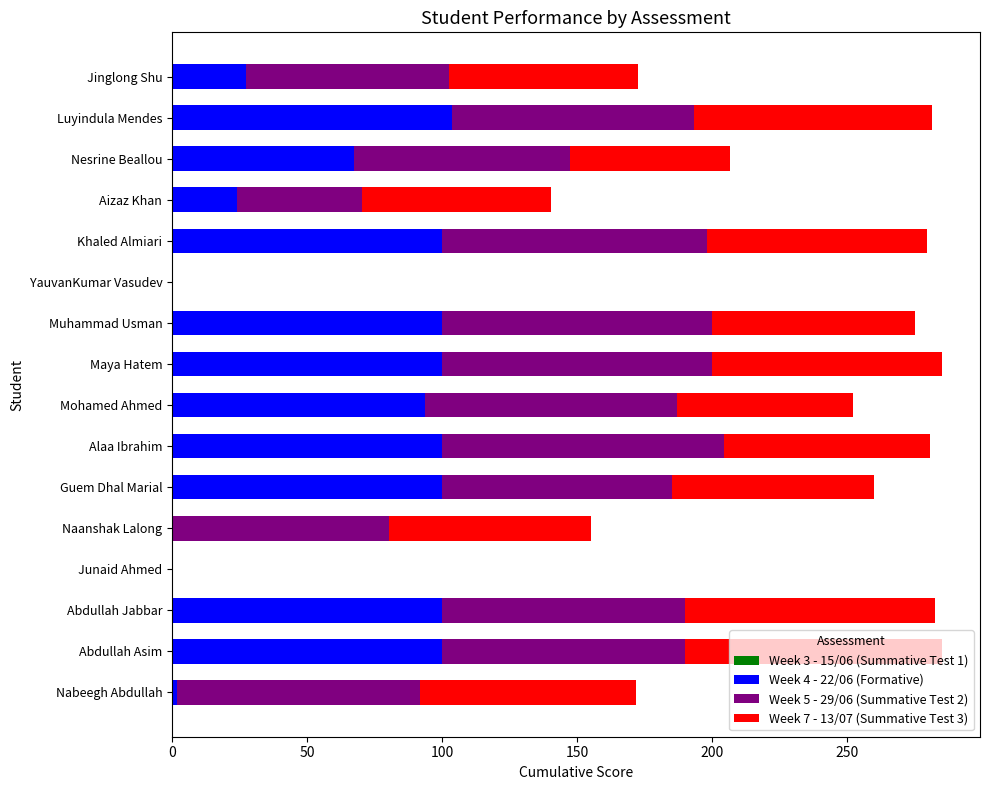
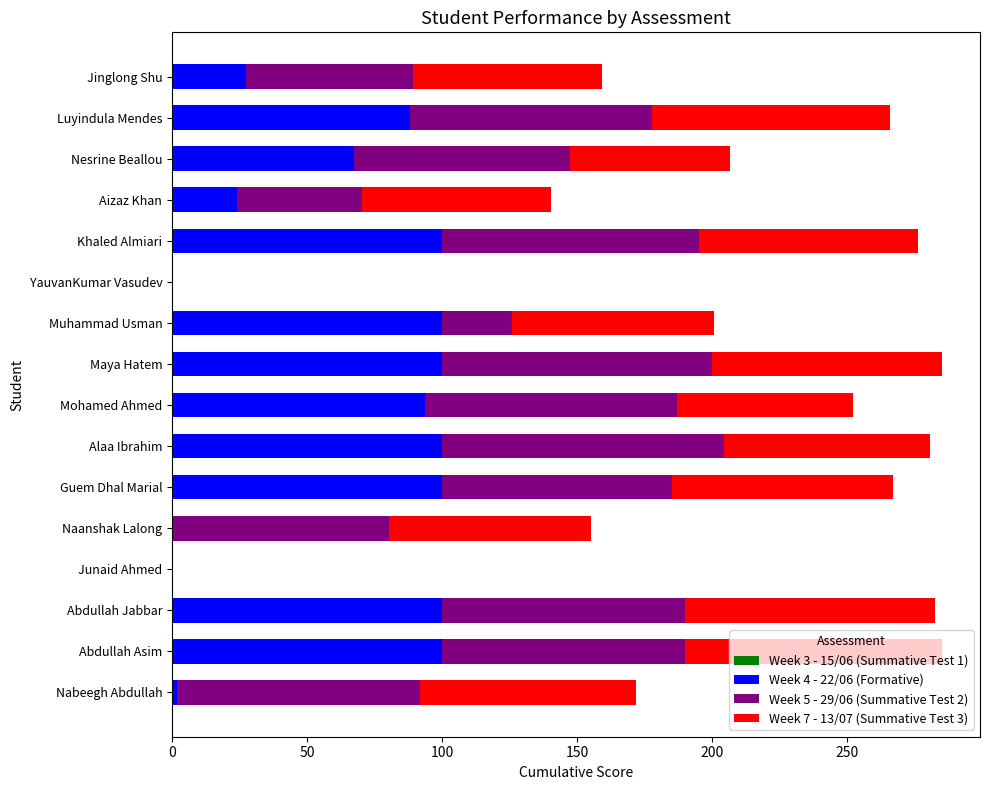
  {
    "Week 3 - 15/06 (Summative Test 1)": {
      "Jinglong Shu": 0,
      "Luyindula Mendes": 0,
      "Nesrine Beallou": 0,
      "Aizaz Khan": 0,
      "Khaled Almiari": 0,
      "YauvanKumar Vasudev": 0,
      "Muhammad Usman": 0,
      "Maya Hatem": 0,
      "Mohamed Ahmed": 0,
      "Alaa Ibrahim": 0,
      "Guem Dhal Marial": 0,
      "Naanshak Lalong": 0,
      "Junaid Ahmed": 0,
      "Abdullah Jabbar": 0,
      "Abdullah Asim": 0,
      "Nabeegh Abdullah": 0
    },
    "Week 4 - 22/06 (Formative)": {
      "Jinglong Shu": 28,
-     "Luyindula Mendes": 104,
+     "Luyindula Mendes": 88,
      "Nesrine Beallou": 67,
      "Aizaz Khan": 24,
      "Khaled Almiari": 100,
      "YauvanKumar Vasudev": 0,
      "Muhammad Usman": 100,
      "Maya Hatem": 100,
      "Mohamed Ahmed": 94,
      "Alaa Ibrahim": 100,
      "Guem Dhal Marial": 100,
      "Naanshak Lalong": 0,
      "Junaid Ahmed": 0,
      "Abdullah Jabbar": 100,
      "Abdullah Asim": 100,
      "Nabeegh Abdullah": 2
    },
    "Week 5 - 29/06 (Summative Test 2)": {
-     "Jinglong Shu": 75,
+     "Jinglong Shu": 62,
      "Luyindula Mendes": 90,
      "Nesrine Beallou": 80,
      "Aizaz Khan": 46,
-     "Khaled Almiari": 98,
+     "Khaled Almiari": 95,
      "YauvanKumar Vasudev": 0,
-     "Muhammad Usman": 100,
+     "Muhammad Usman": 26,
      "Maya Hatem": 100,
      "Mohamed Ahmed": 93,
      "Alaa Ibrahim": 105,
      "Guem Dhal Marial": 85,
      "Naanshak Lalong": 80,
      "Junaid Ahmed": 0,
      "Abdullah Jabbar": 90,
      "Abdullah Asim": 90,
      "Nabeegh Abdullah": 90
    },
    "Week 7 - 13/07 (Summative Test 3)": {
      "Jinglong Shu": 70,
      "Luyindula Mendes": 88,
      "Nesrine Beallou": 59,
      "Aizaz Khan": 70,
      "Khaled Almiari": 81,
      "YauvanKumar Vasudev": 0,
      "Muhammad Usman": 75,
      "Maya Hatem": 85,
      "Mohamed Ahmed": 65,
      "Alaa Ibrahim": 76,
-     "Guem Dhal Marial": 75,
+     "Guem Dhal Marial": 82,
      "Naanshak Lalong": 75,
      "Junaid Ahmed": 0,
      "Abdullah Jabbar": 93,
      "Nabeegh Abdullah": 80
    }
  }
